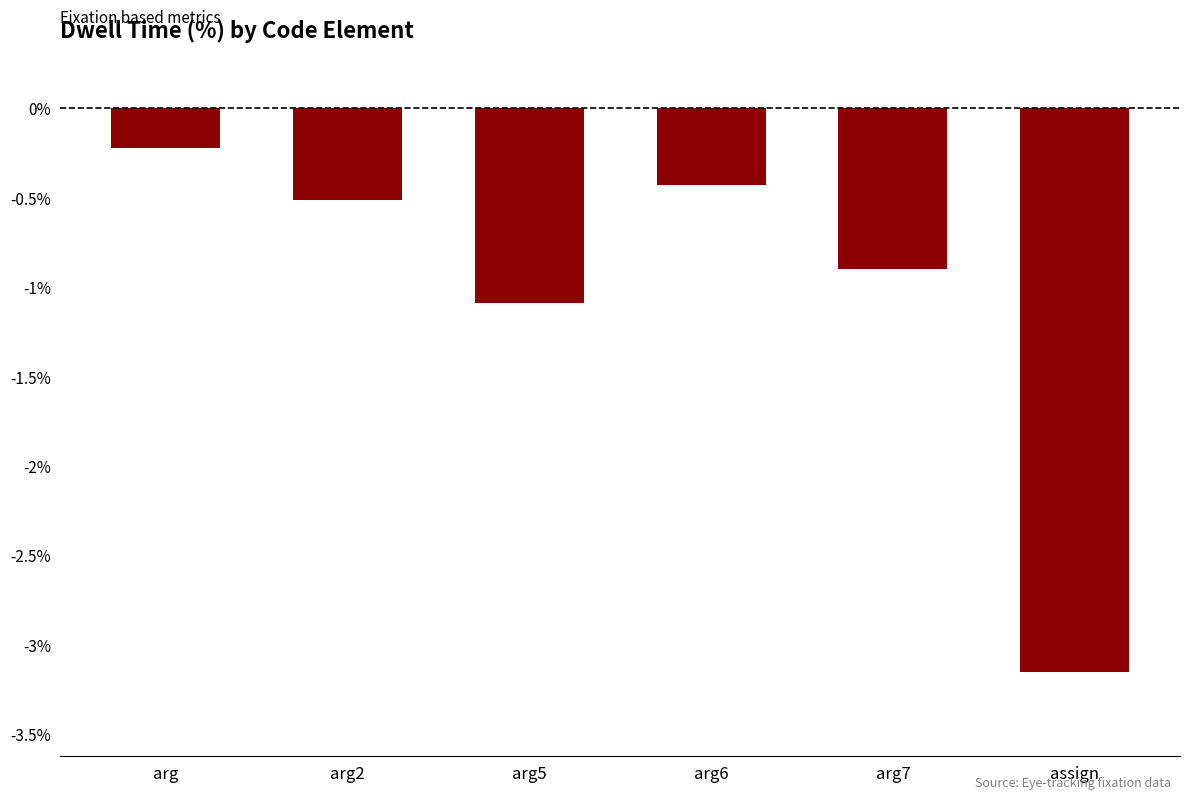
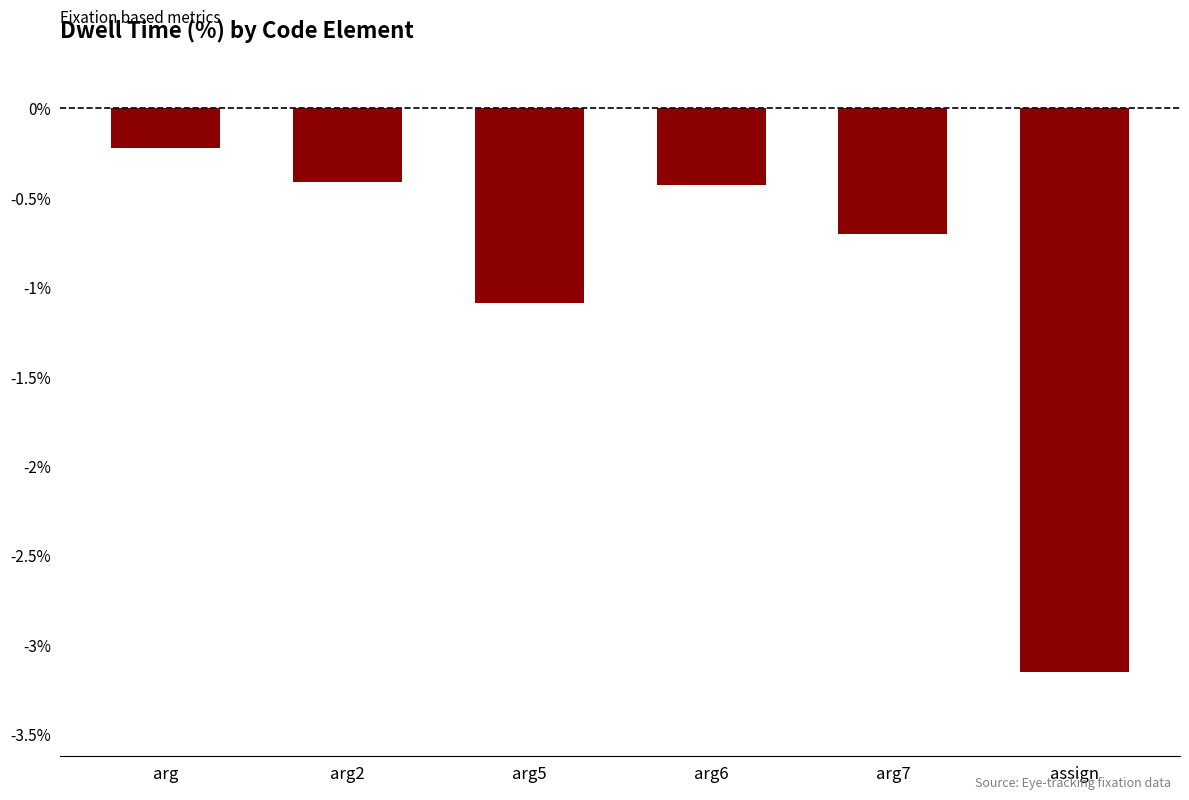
  {
    "arg": "-0.22%",
-   "arg2": "-0.51%",
+   "arg2": "-0.41%",
    "arg5": "-1.09%",
    "arg6": "-0.43%",
-   "arg7": "-0.90%",
+   "arg7": "-0.70%",
    "assign": "-3.15%"
  }
